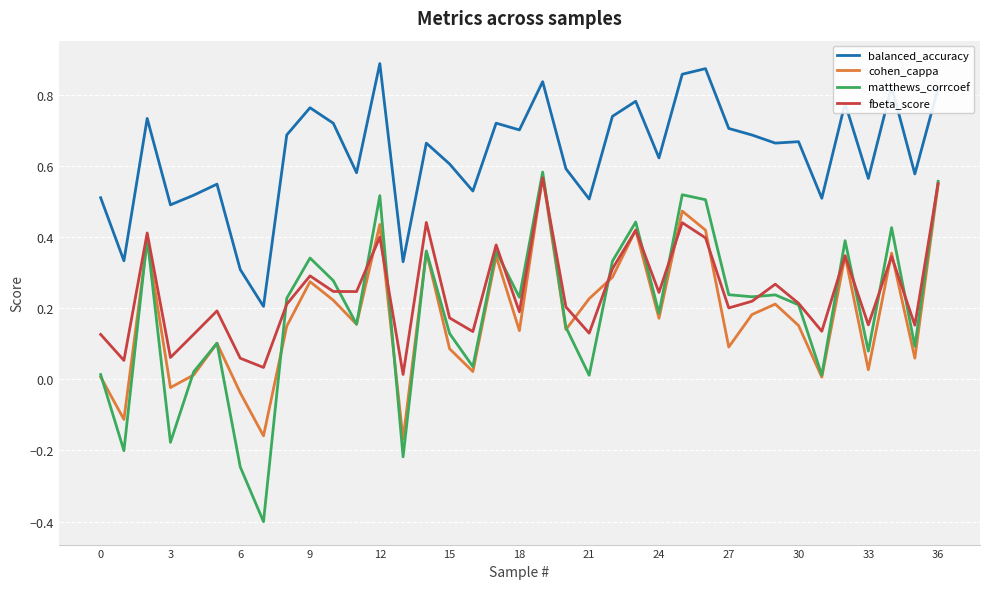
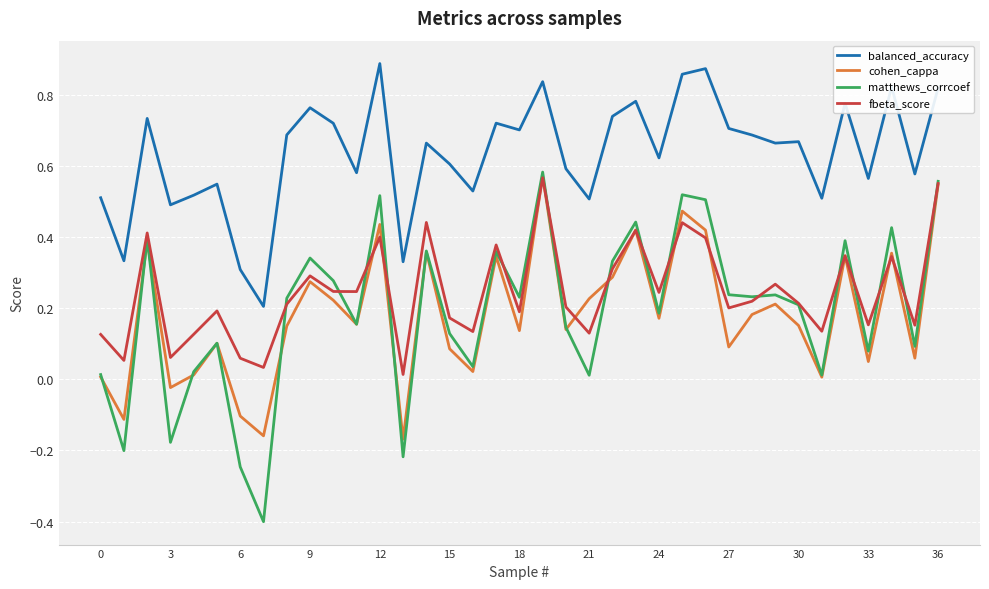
  {
    "balanced_accuracy": {
      "0": 0.51,
      "3": 0.49,
      "6": 0.31,
      "9": 0.76,
      "12": 0.89,
      "15": 0.61,
      "18": 0.70,
      "21": 0.51,
      "24": 0.62,
      "27": 0.71,
      "30": 0.67,
      "33": 0.56
    },
    "cohen_cappa": {
      "3": -0.02,
-     "6": -0.04,
+     "6": -0.10,
      "9": 0.27,
      "12": 0.44,
      "15": 0.09,
      "18": 0.14,
      "21": 0.23,
      "24": 0.17,
      "27": 0.09,
      "30": 0.15,
-     "33": 0.03
+     "33": 0.05
    },
    "matthews_corrcoef": {
      "3": -0.18,
      "6": -0.25,
      "9": 0.34,
      "12": 0.52,
      "15": 0.13,
      "18": 0.23,
      "21": 0.01,
      "24": 0.19,
      "27": 0.24,
      "33": 0.08
    },
    "fbeta_score": {
      "0": 0.13,
      "3": 0.06,
      "6": 0.06,
      "9": 0.29,
      "12": 0.40,
      "15": 0.17,
      "18": 0.19,
      "21": 0.13,
      "24": 0.24,
      "27": 0.20,
      "33": 0.15
    }
  }
